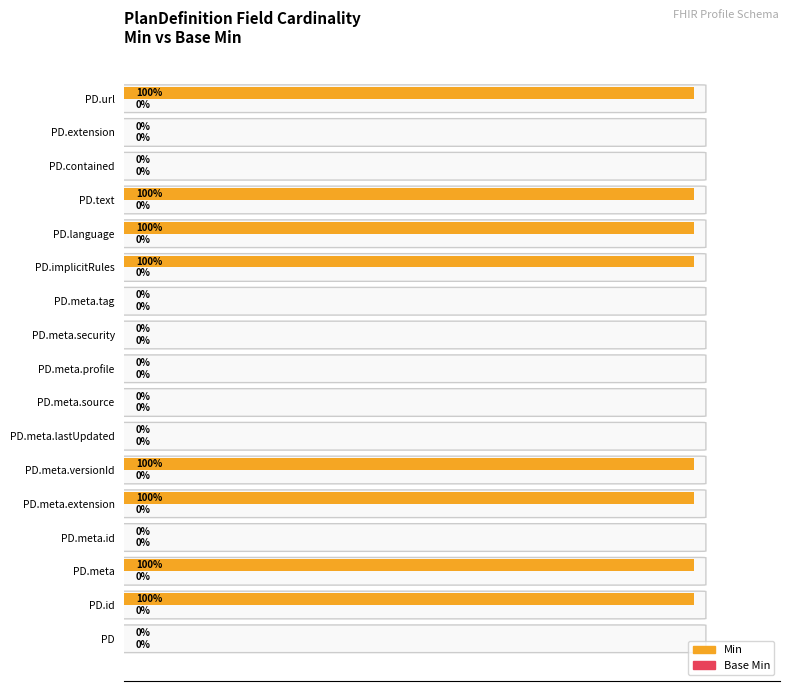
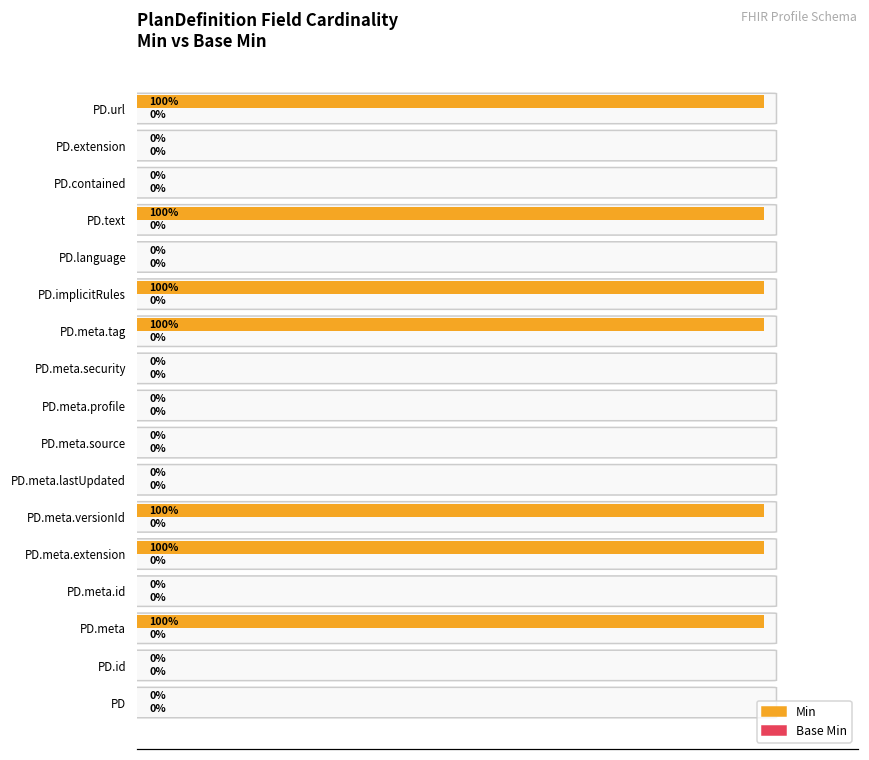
  {
    "Min": {
      "PD.url": "100%",
      "PD.extension": "0%",
      "PD.contained": "0%",
      "PD.text": "100%",
-     "PD.language": "100%",
+     "PD.language": "0%",
      "PD.implicitRules": "100%",
-     "PD.meta.tag": "0%",
+     "PD.meta.tag": "100%",
      "PD.meta.security": "0%",
      "PD.meta.profile": "0%",
      "PD.meta.source": "0%",
      "PD.meta.lastUpdated": "0%",
      "PD.meta.versionId": "100%",
      "PD.meta.extension": "100%",
      "PD.meta.id": "0%",
      "PD.meta": "100%",
-     "PD.id": "100%",
+     "PD.id": "0%",
      "PD": "0%"
    },
    "Base Min": {
      "PD.url": "0%",
      "PD.extension": "0%",
      "PD.contained": "0%",
      "PD.text": "0%",
      "PD.language": "0%",
      "PD.implicitRules": "0%",
      "PD.meta.tag": "0%",
      "PD.meta.security": "0%",
      "PD.meta.profile": "0%",
      "PD.meta.source": "0%",
      "PD.meta.lastUpdated": "0%",
      "PD.meta.versionId": "0%",
      "PD.meta.extension": "0%",
      "PD.meta.id": "0%",
      "PD.meta": "0%",
      "PD.id": "0%",
      "PD": "0%"
    }
  }
